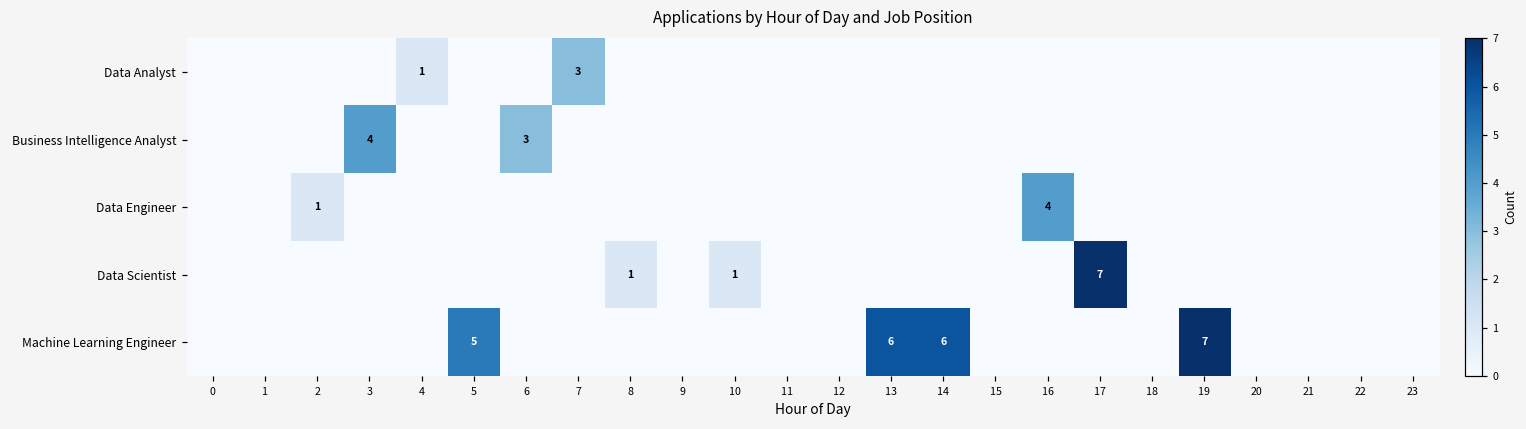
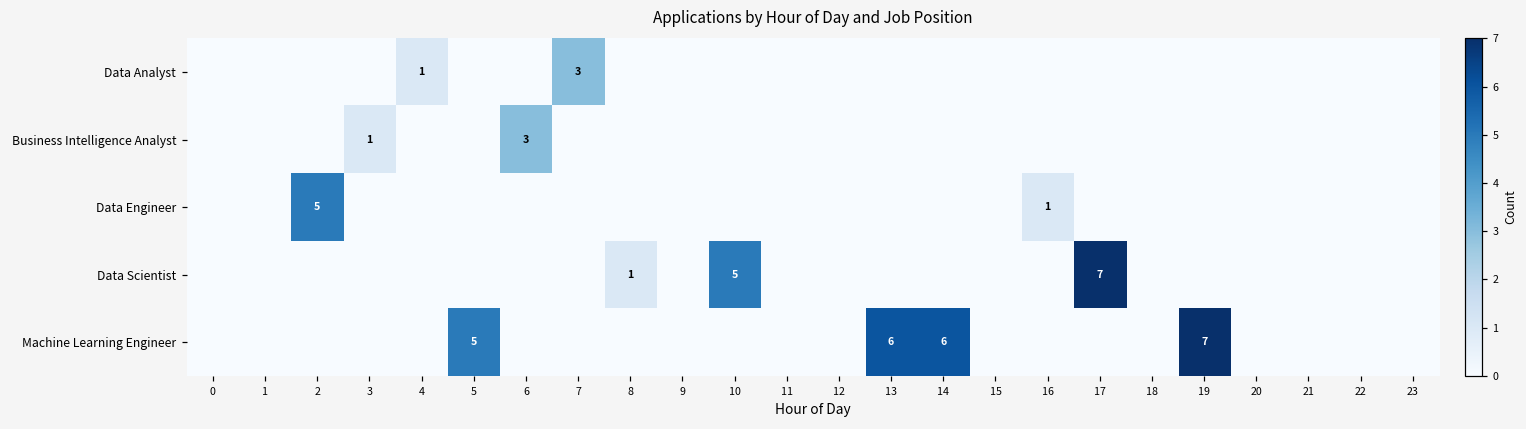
  {
    "Data Analyst": {
      "4": 1,
      "7": 3
    },
    "Business Intelligence Analyst": {
-     "3": 4,
+     "3": 1,
      "6": 3
    },
    "Data Engineer": {
-     "2": 1,
-     "16": 4
+     "2": 5,
+     "16": 1
    },
    "Data Scientist": {
      "8": 1,
-     "10": 1,
+     "10": 5,
      "17": 7
    },
    "Machine Learning Engineer": {
      "5": 5,
      "13": 6,
      "14": 6,
      "19": 7
    }
  }
